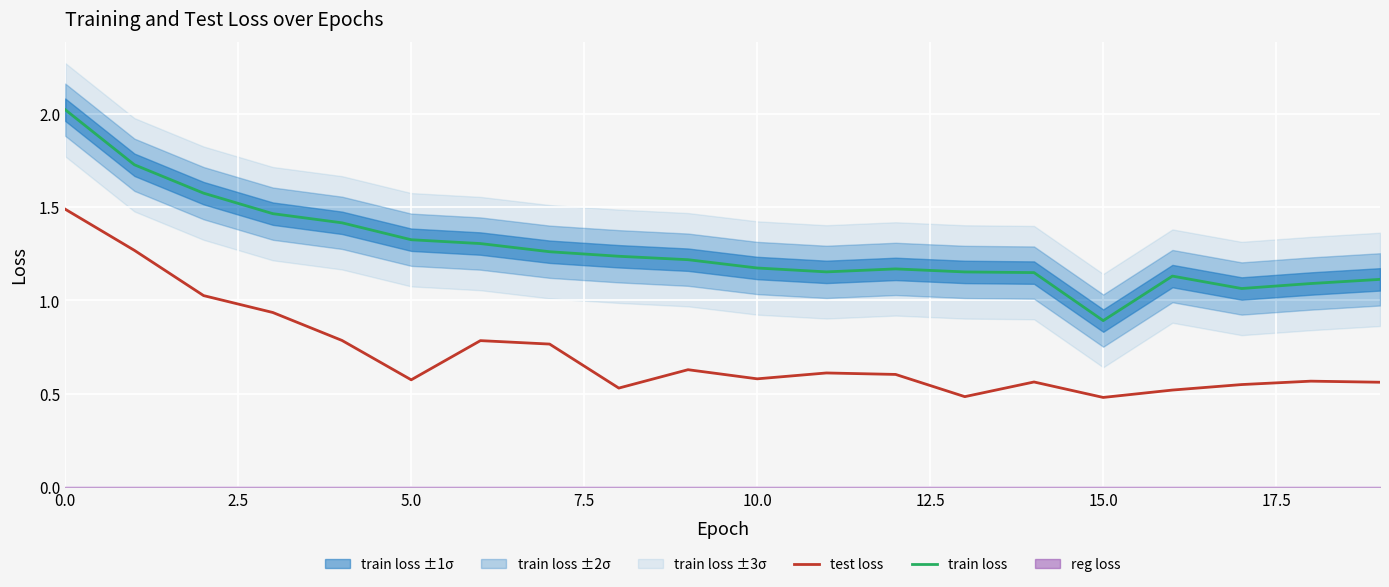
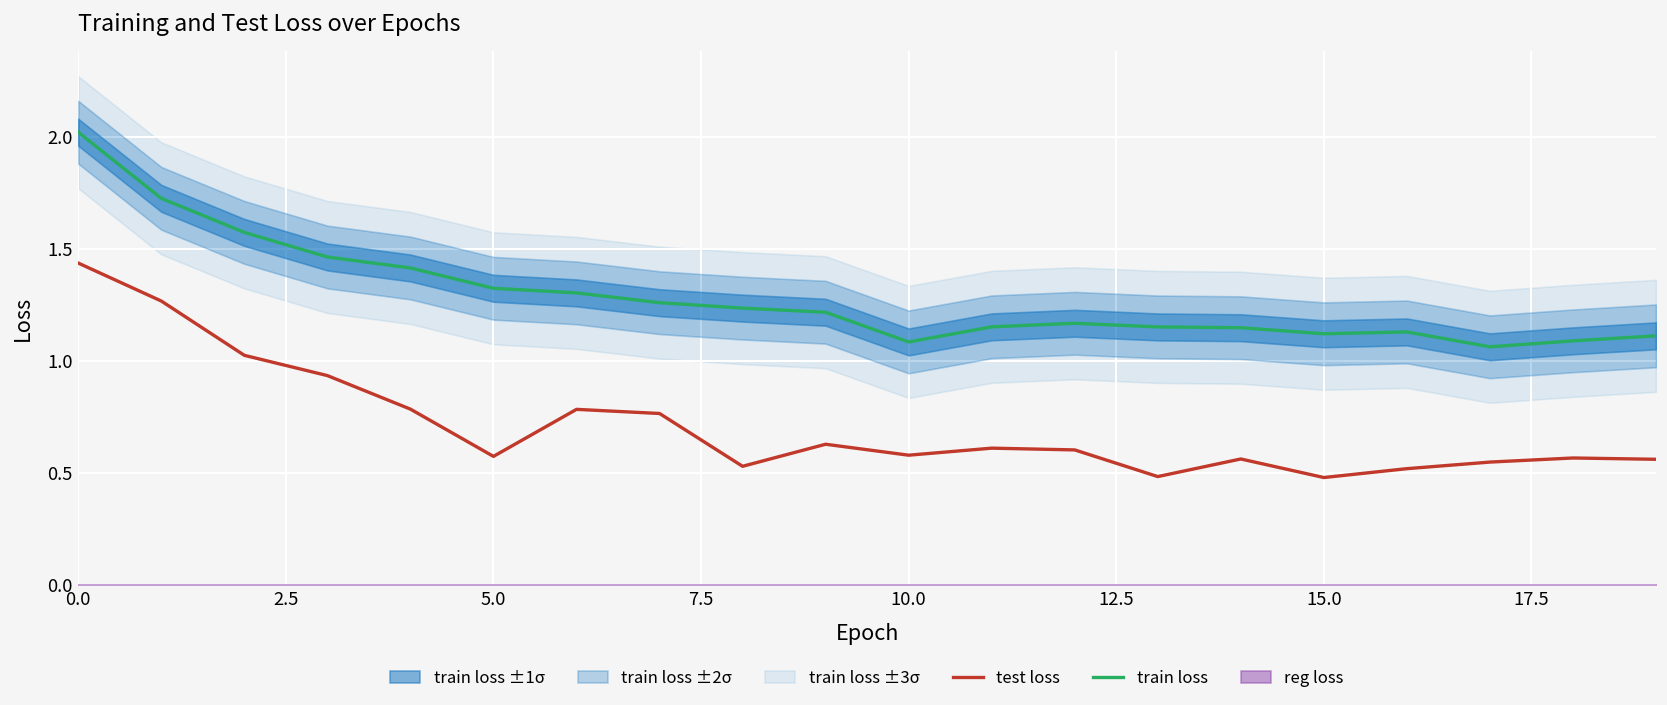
  {
    "test loss": {
-     "0.0": 1.49,
+     "0.0": 1.44,
      "5.0": 0.57,
      "10.0": 0.58,
      "15.0": 0.48
    },
    "train loss": {
      "0.0": 2.02,
      "5.0": 1.32,
-     "10.0": 1.17,
-     "15.0": 0.89
+     "10.0": 1.09,
+     "15.0": 1.12
    }
  }
